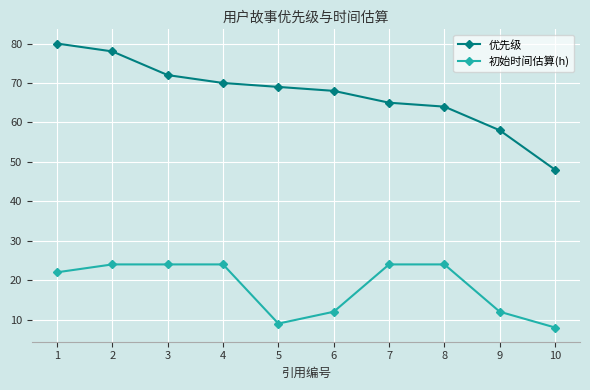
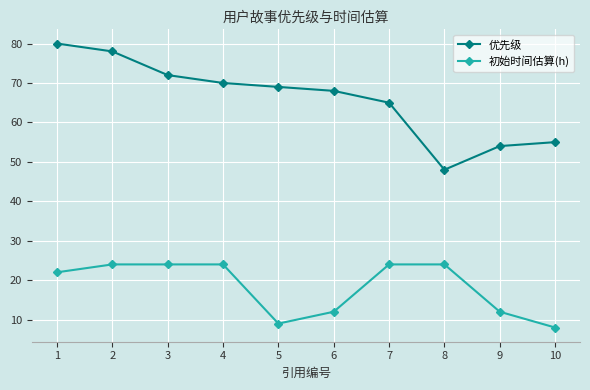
  {
    "优先级": {
      "1": 80,
      "2": 78,
      "3": 72,
      "4": 70,
      "5": 69,
      "6": 68,
      "7": 65,
-     "8": 64,
-     "9": 58,
-     "10": 48
+     "8": 48,
+     "9": 54,
+     "10": 55
    },
    "初始时间估算(h)": {
      "1": 22,
      "2": 24,
      "3": 24,
      "4": 24,
      "5": 9,
      "6": 12,
      "7": 24,
      "8": 24,
      "9": 12,
      "10": 8
    }
  }
